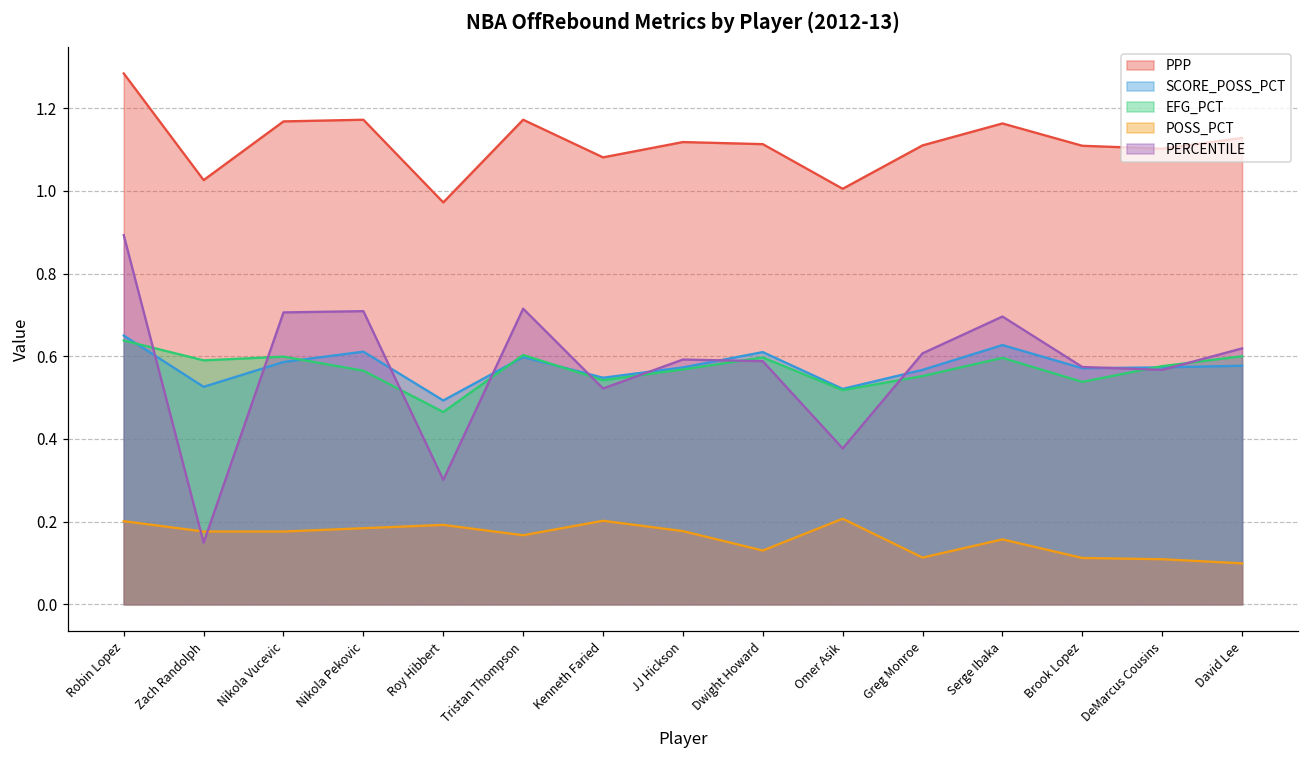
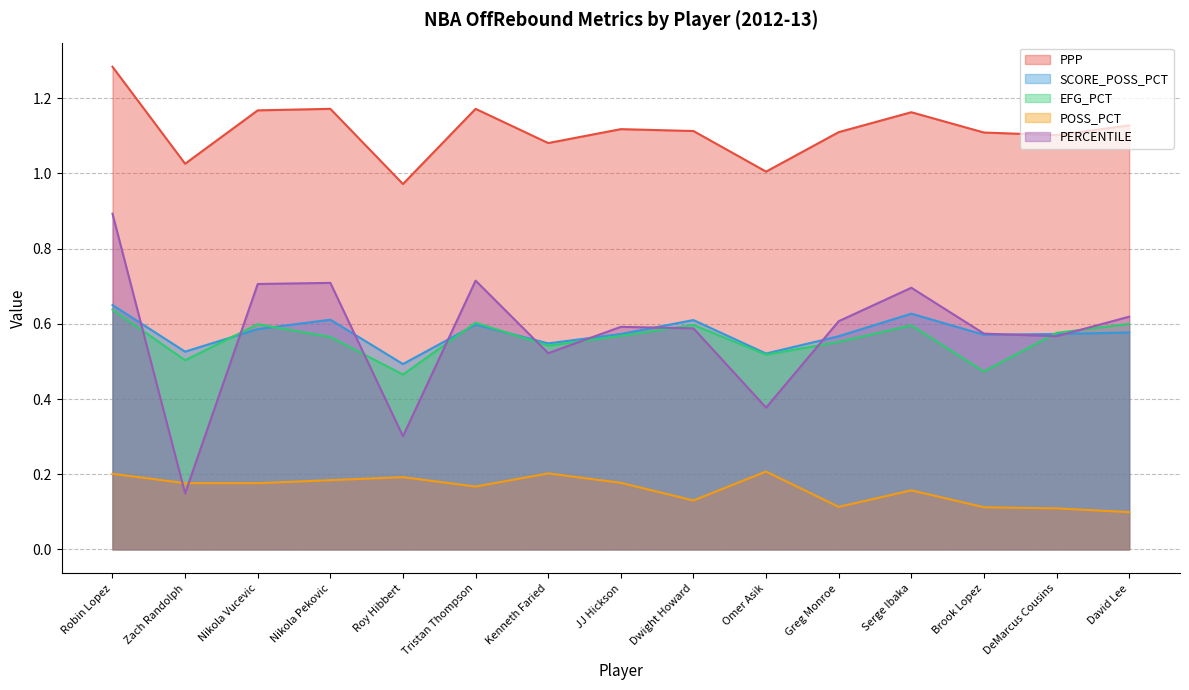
  {
    "SCORE_POSS_PCT": {
      "Robin Lopez": 0.65,
      "Zach Randolph": 0.53,
      "Nikola Vucevic": 0.59,
      "Nikola Pekovic": 0.61,
      "Roy Hibbert": 0.49,
      "Dwight Howard": 0.61,
      "Greg Monroe": 0.57,
      "Serge Ibaka": 0.63,
      "David Lee": 0.58
    },
    "EFG_PCT": {
      "Robin Lopez": 0.64,
-     "Zach Randolph": 0.59,
+     "Zach Randolph": 0.50,
      "Nikola Vucevic": 0.60,
      "Nikola Pekovic": 0.57,
      "Roy Hibbert": 0.47,
      "Dwight Howard": 0.60,
      "Greg Monroe": 0.55,
      "Serge Ibaka": 0.60,
-     "Brook Lopez": 0.54,
+     "Brook Lopez": 0.47,
      "David Lee": 0.60
    },
    "PERCENTILE": {
      "Robin Lopez": 0.89,
      "Zach Randolph": 0.15,
      "Nikola Vucevic": 0.71,
      "Nikola Pekovic": 0.71,
      "Roy Hibbert": 0.30,
      "Tristan Thompson": 0.72,
      "Kenneth Faried": 0.52,
      "JJ Hickson": 0.59,
      "Dwight Howard": 0.59,
      "Omer Asik": 0.38,
      "Greg Monroe": 0.61,
      "Serge Ibaka": 0.70,
      "David Lee": 0.62
    }
  }
